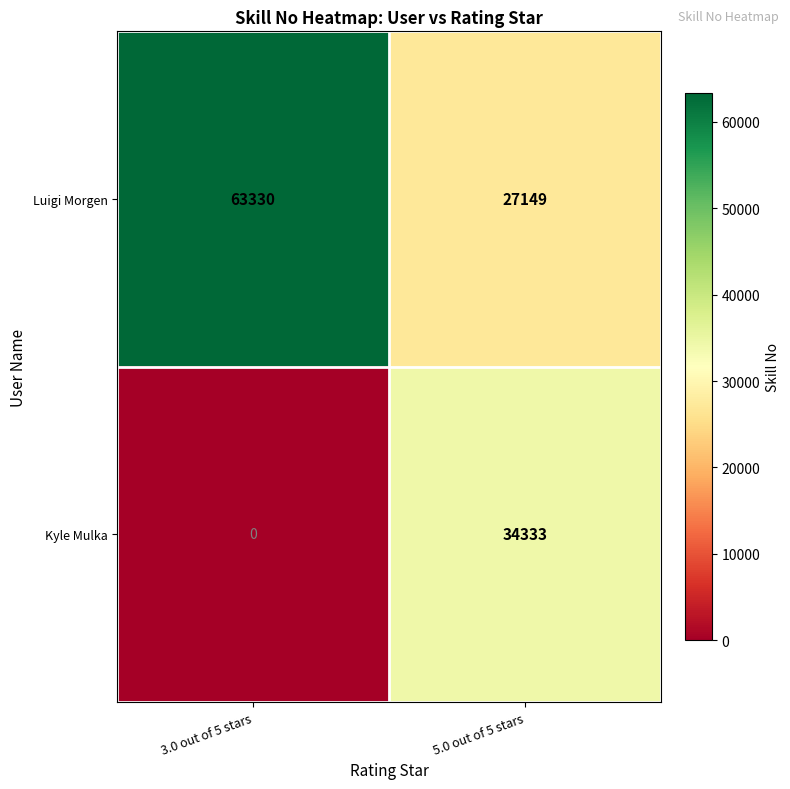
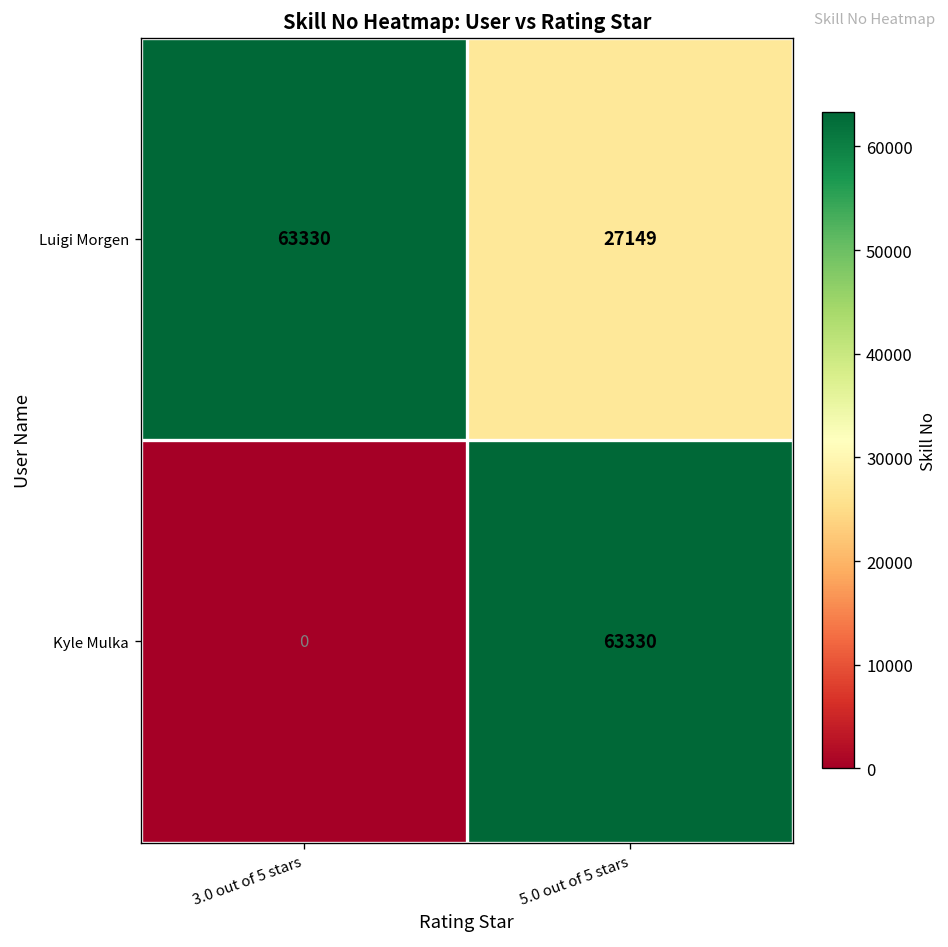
  {
    "Luigi Morgen": {
      "3.0 out of 5 stars": 63330,
      "5.0 out of 5 stars": 27149
    },
    "Kyle Mulka": {
      "3.0 out of 5 stars": 0,
-     "5.0 out of 5 stars": 34333
+     "5.0 out of 5 stars": 63330
    }
  }
